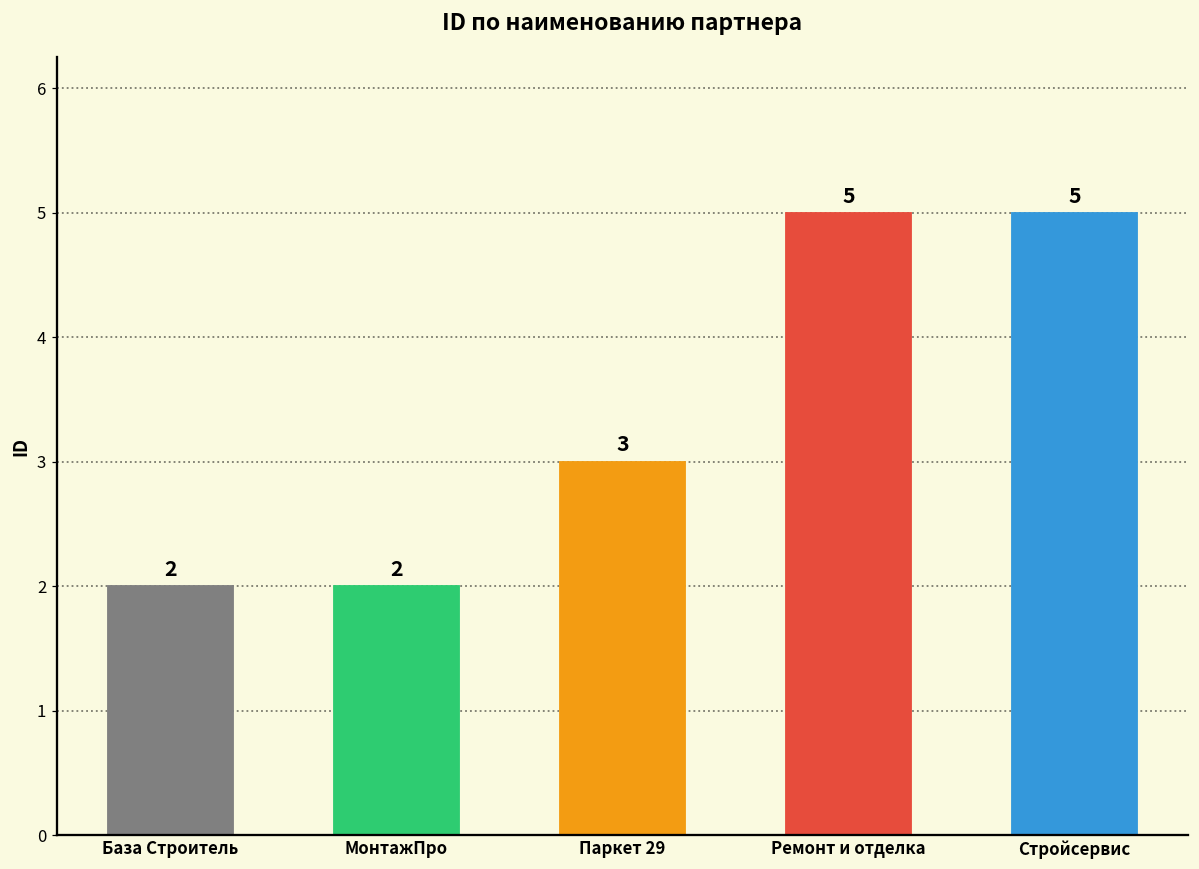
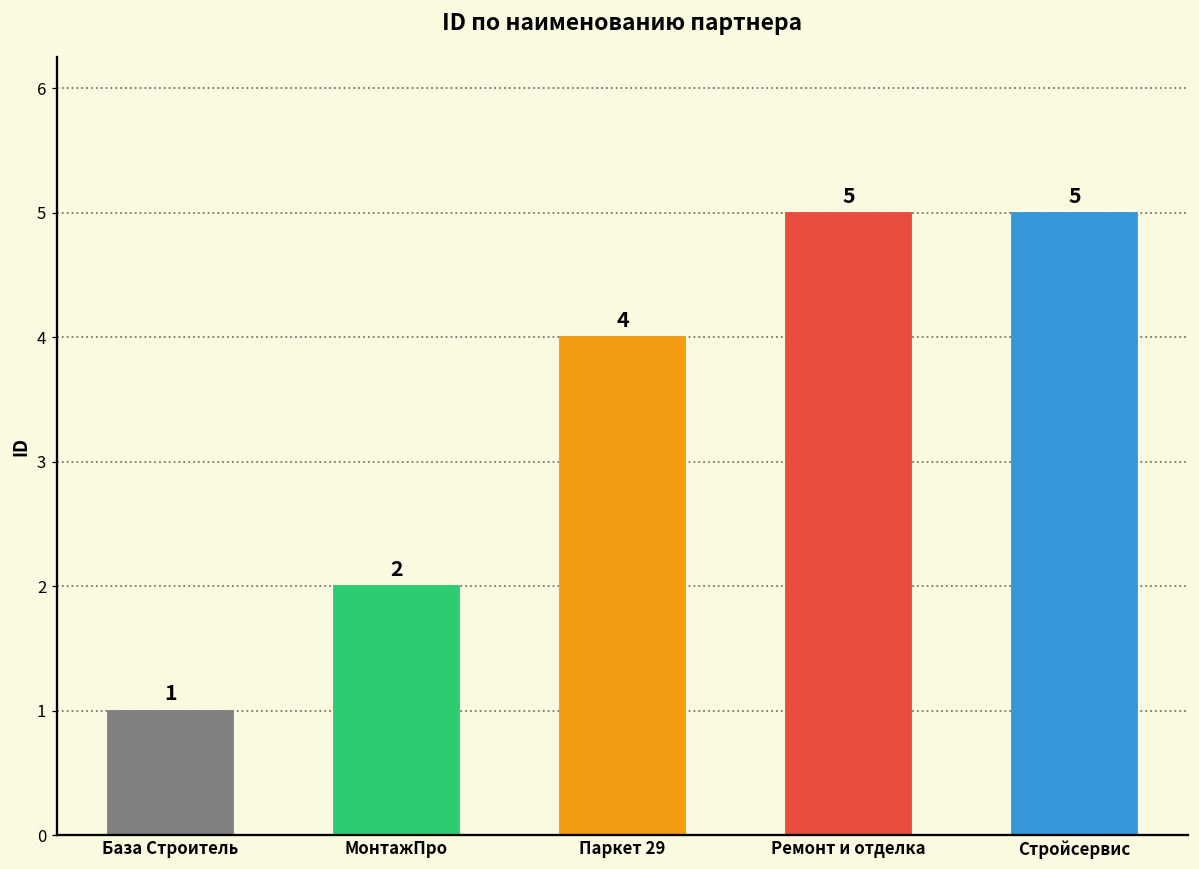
  {
-   "База Строитель": 2,
+   "База Строитель": 1,
    "МонтажПро": 2,
-   "Паркет 29": 3,
+   "Паркет 29": 4,
    "Ремонт и отделка": 5,
    "Стройсервис": 5
  }
